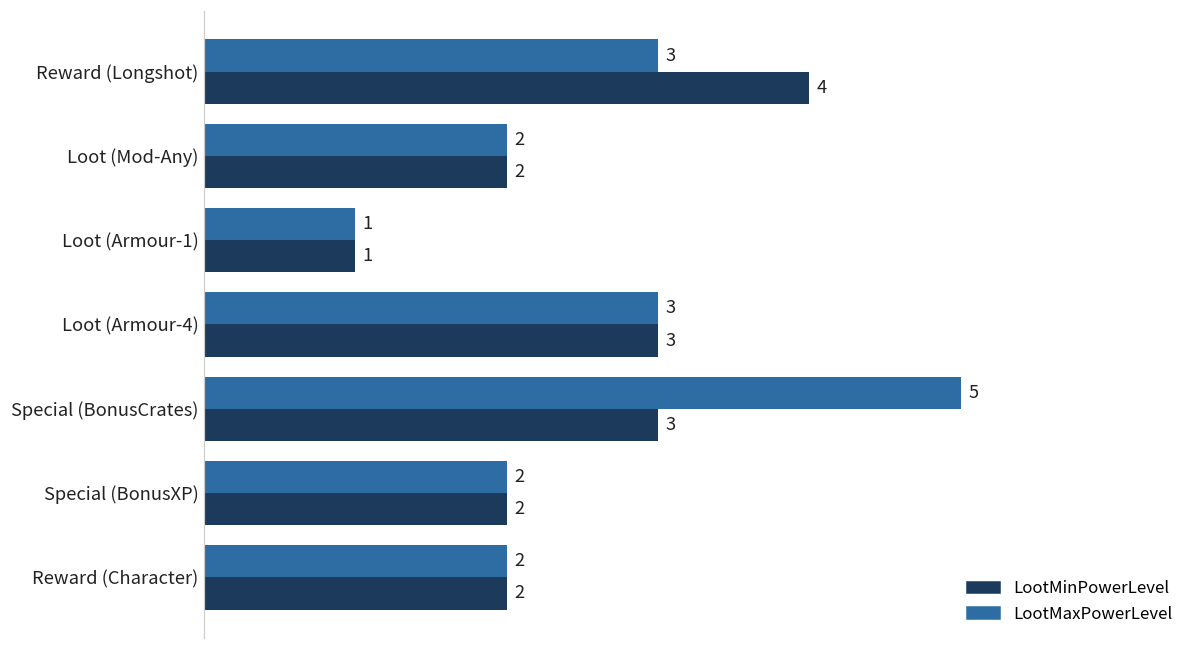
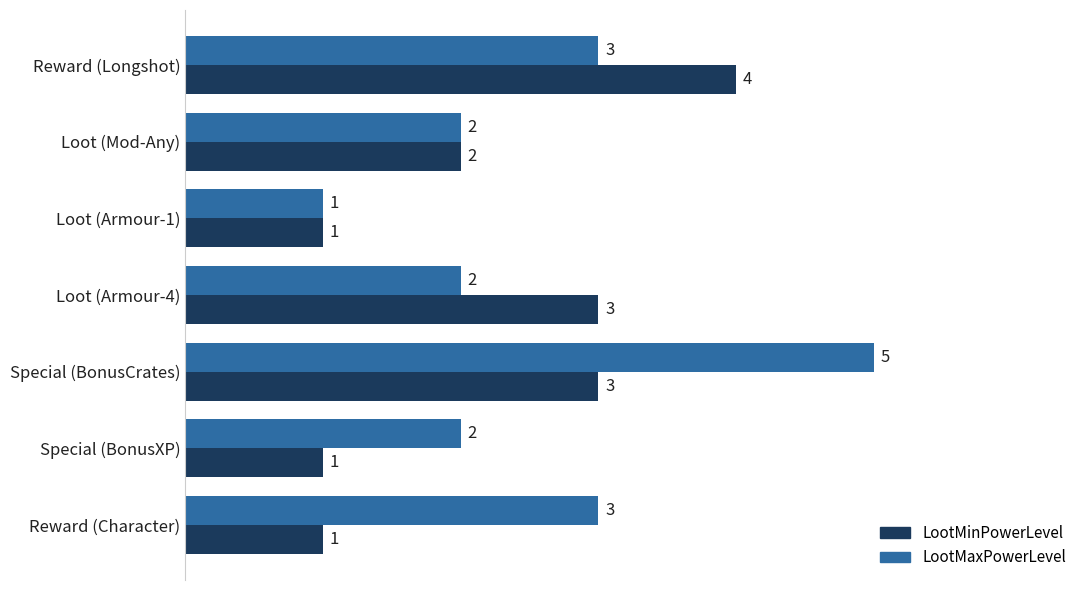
  {
    "LootMinPowerLevel": {
      "Reward (Longshot)": 4,
      "Loot (Mod-Any)": 2,
      "Loot (Armour-1)": 1,
      "Loot (Armour-4)": 3,
      "Special (BonusCrates)": 3,
-     "Special (BonusXP)": 2,
-     "Reward (Character)": 2
+     "Special (BonusXP)": 1,
+     "Reward (Character)": 1
    },
    "LootMaxPowerLevel": {
      "Reward (Longshot)": 3,
      "Loot (Mod-Any)": 2,
      "Loot (Armour-1)": 1,
-     "Loot (Armour-4)": 3,
+     "Loot (Armour-4)": 2,
      "Special (BonusCrates)": 5,
      "Special (BonusXP)": 2,
-     "Reward (Character)": 2
+     "Reward (Character)": 3
    }
  }
